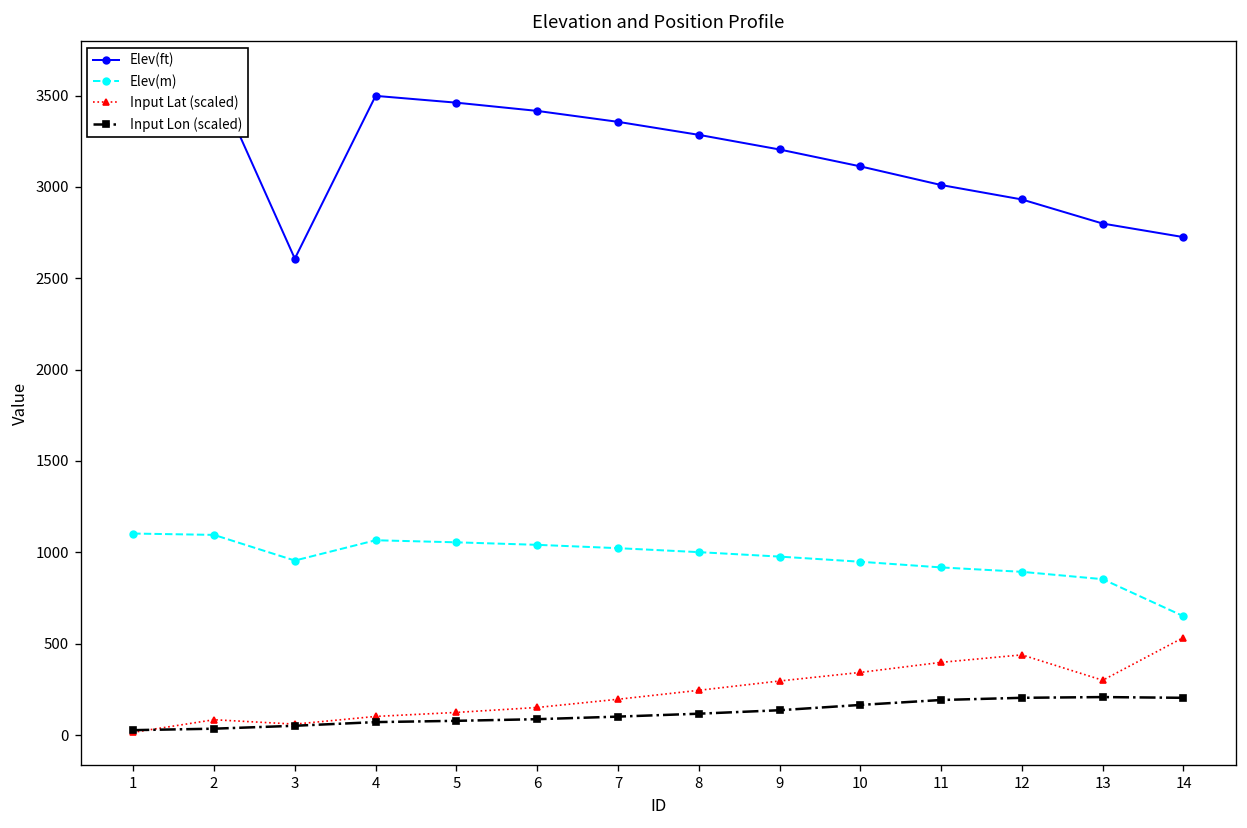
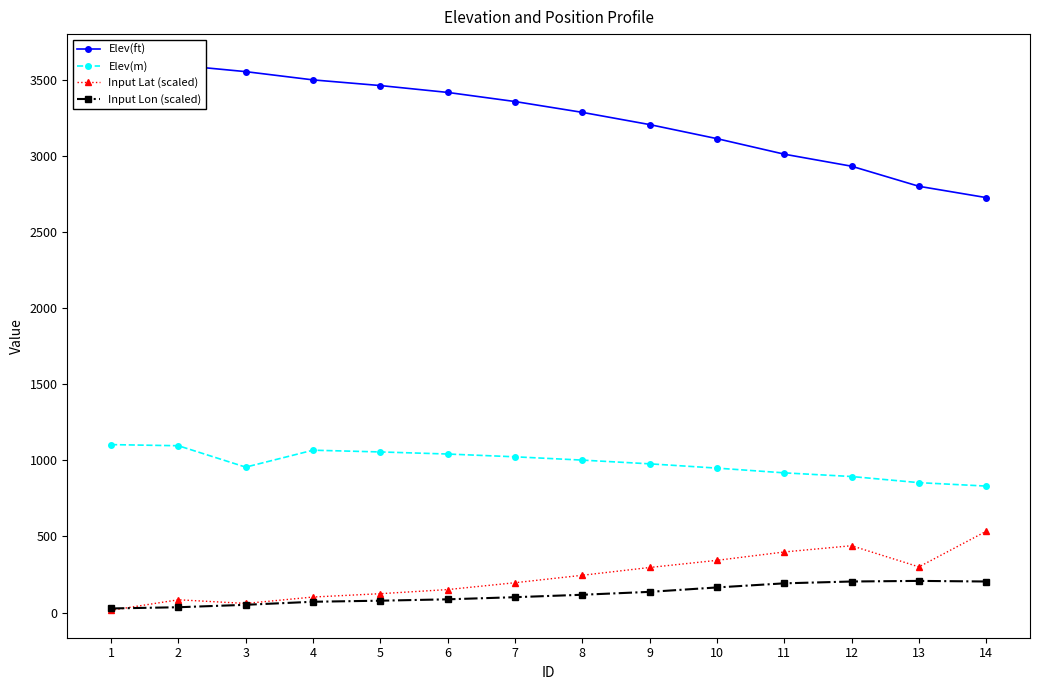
  {
    "Elev(ft)": {
-     "3": 2610,
+     "3": 3550,
      "4": 3500,
      "5": 3460,
      "6": 3420,
      "7": 3360,
      "8": 3280,
      "9": 3200,
      "10": 3110,
      "11": 3010,
      "12": 2930,
      "13": 2800,
      "14": 2730
    },
    "Elev(m)": {
      "1": 1100,
      "2": 1100,
      "3": 960,
      "4": 1070,
      "5": 1050,
      "6": 1040,
      "7": 1020,
      "8": 1000,
      "9": 980,
      "10": 950,
      "11": 920,
      "12": 890,
      "13": 850,
-     "14": 650
+     "14": 830
    },
    "Input Lat (scaled)": {
      "2": 80,
      "4": 100,
      "5": 120,
      "6": 150,
      "7": 200,
      "8": 250,
      "9": 300,
      "10": 340,
      "11": 400,
      "12": 440,
      "13": 300,
      "14": 530
    },
    "Input Lon (scaled)": {
      "2": 30,
      "4": 70,
      "5": 80,
      "6": 90,
      "7": 100,
      "8": 120,
      "9": 140,
      "10": 160,
      "11": 190,
      "12": 200,
      "13": 210,
      "14": 200
    }
  }
